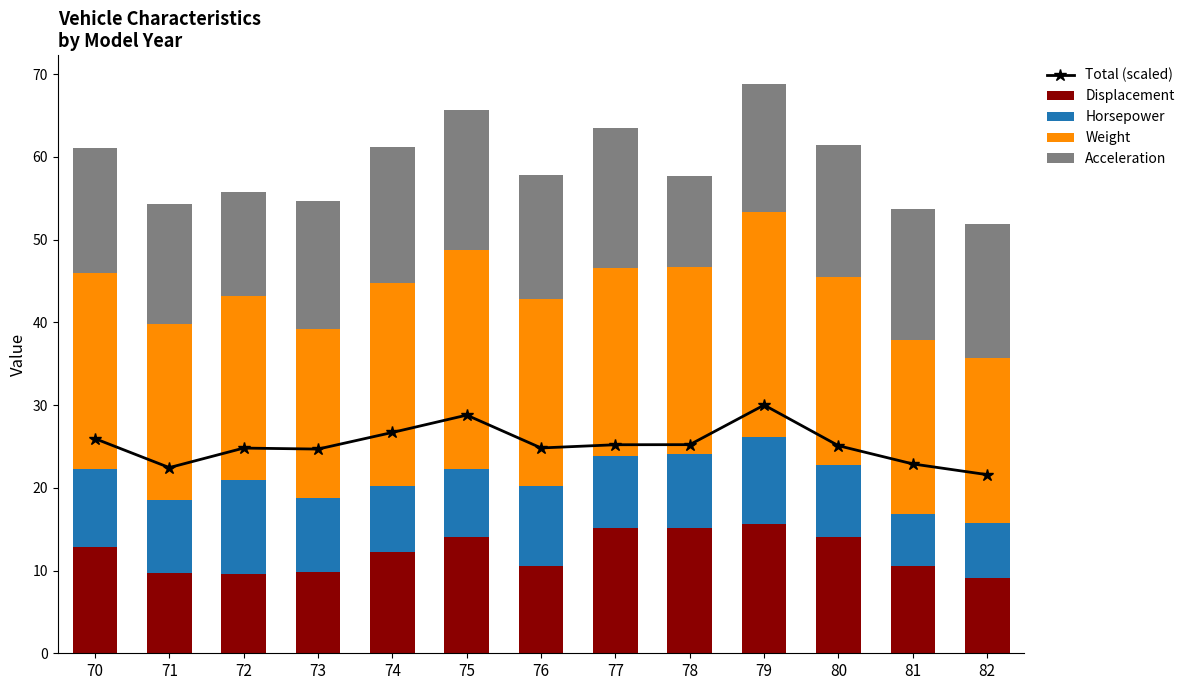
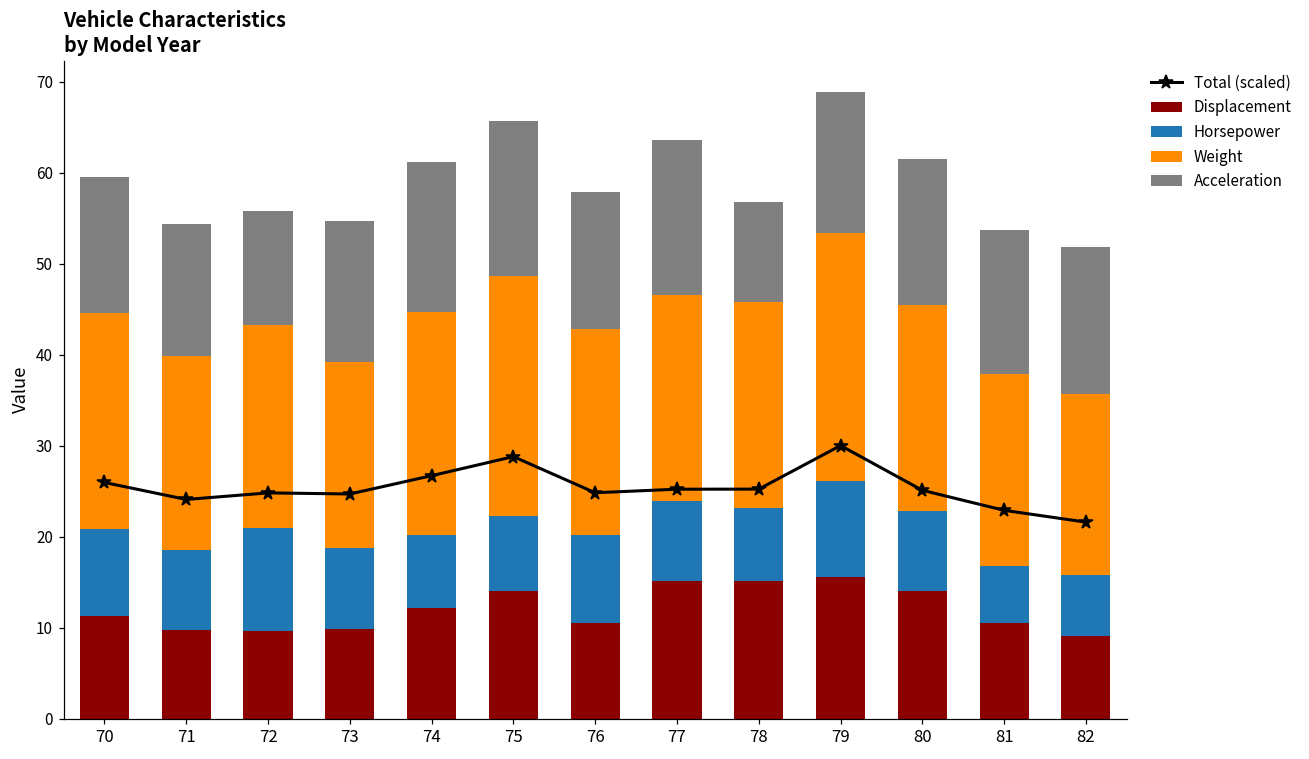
  {
    "Displacement": {
-     "70": 13,
+     "70": 11,
      "71": 10,
      "72": 10,
      "73": 10,
      "74": 12,
      "75": 14,
      "76": 11,
      "77": 15,
      "78": 15,
      "79": 16,
      "80": 14,
      "81": 11,
      "82": 9
    },
    "Total (scaled)": {
      "70": 26,
-     "71": 22,
+     "71": 24,
      "72": 25,
      "73": 25,
      "74": 27,
      "75": 29,
      "76": 25,
      "77": 25,
      "78": 25,
      "79": 30,
      "80": 25,
      "81": 23,
      "82": 22
    },
    "Horsepower": {
      "70": 10,
      "71": 9,
      "72": 11,
      "73": 9,
      "74": 8,
      "75": 8,
      "76": 10,
      "77": 9,
-     "78": 9,
+     "78": 8,
      "79": 11,
      "80": 9,
      "81": 6,
      "82": 7
    },
    "Weight": {
      "70": 24,
      "71": 21,
      "72": 22,
      "73": 20,
      "74": 25,
      "75": 26,
      "76": 23,
      "77": 23,
      "78": 23,
      "79": 27,
      "80": 23,
      "81": 21,
      "82": 20
    },
    "Acceleration": {
      "70": 15,
      "71": 15,
      "72": 13,
      "73": 16,
      "74": 17,
      "75": 17,
      "76": 15,
      "77": 17,
      "78": 11,
      "79": 16,
      "80": 16,
      "81": 16,
      "82": 16
    }
  }
